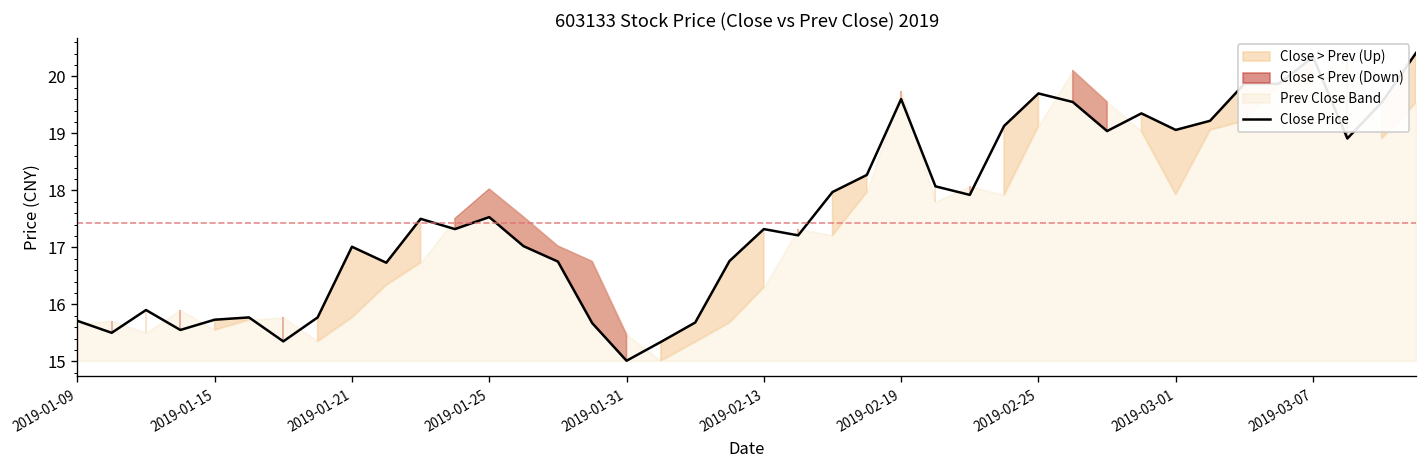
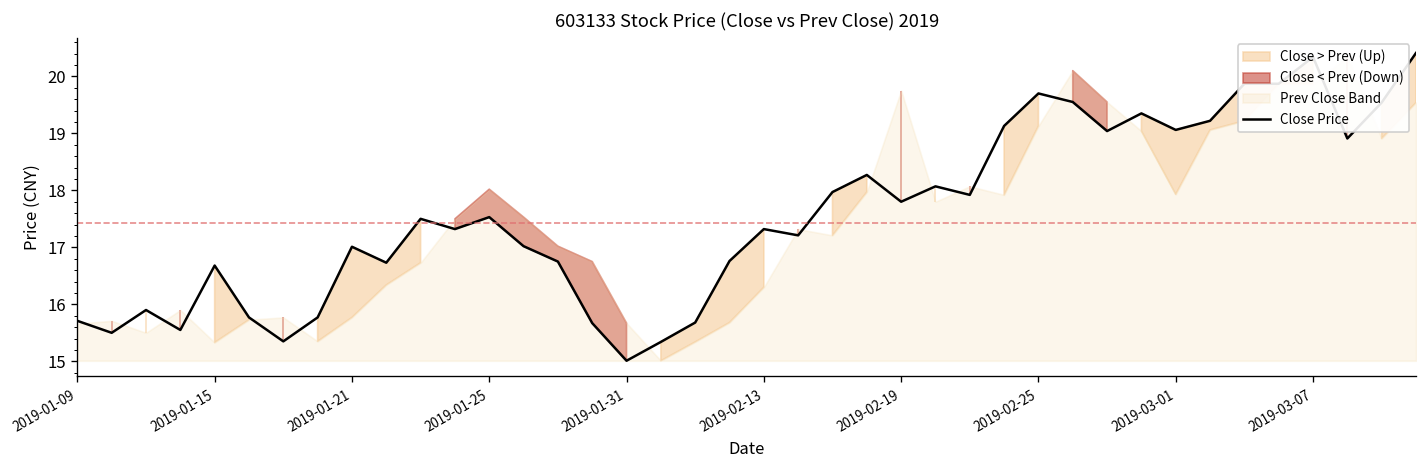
  {
    "Close Price": {
-     "2019-01-15": 15.7,
+     "2019-01-15": 16.7,
      "2019-01-21": 17.0,
      "2019-01-25": 17.5,
      "2019-01-31": 15.0,
      "2019-02-13": 17.3,
-     "2019-02-19": 19.6,
+     "2019-02-19": 17.8,
      "2019-02-25": 19.7,
      "2019-03-01": 19.1
    },
    "Prev Close Band": {
-     "2019-01-15": 15.6,
+     "2019-01-15": 15.3,
      "2019-01-21": 15.8,
      "2019-01-25": 18.0,
-     "2019-01-31": 15.5,
+     "2019-01-31": 15.7,
      "2019-02-13": 16.3,
      "2019-02-19": 19.8,
      "2019-02-25": 19.1,
      "2019-03-01": 17.9
    }
  }
